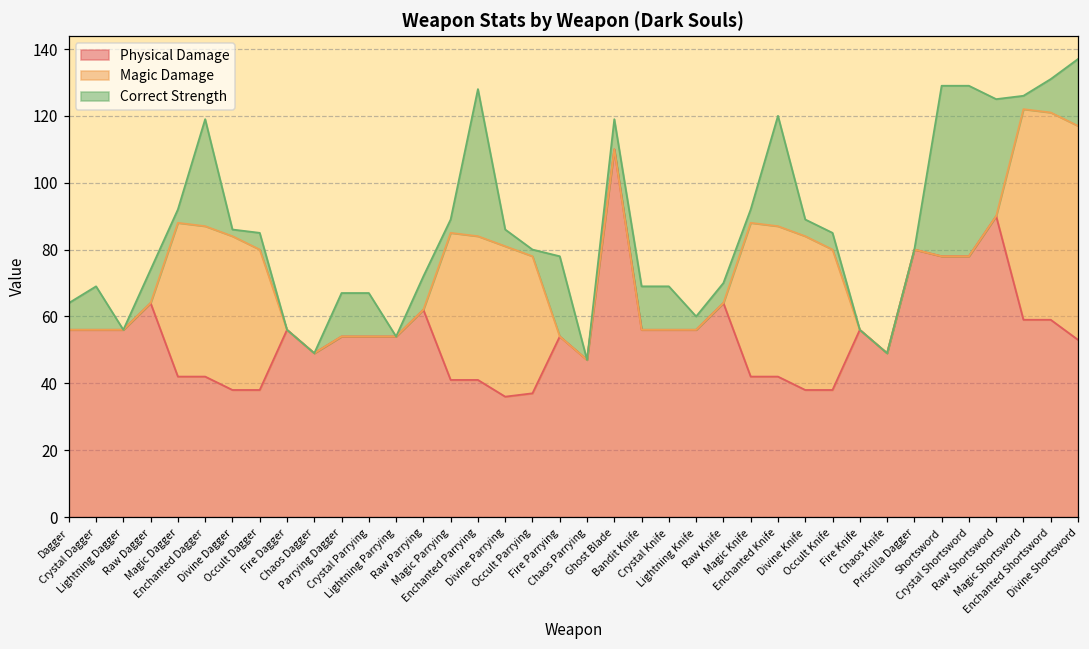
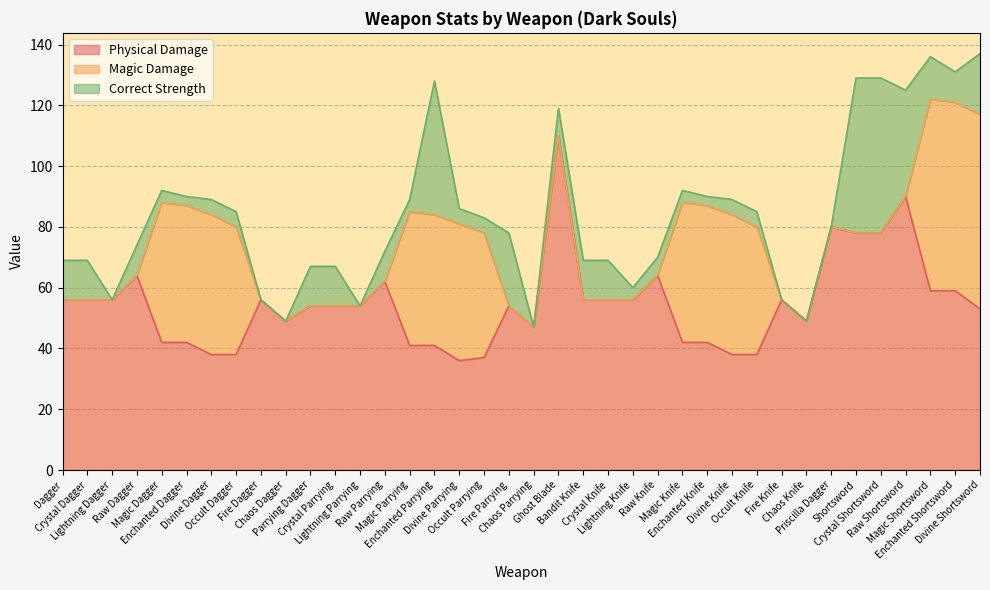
  {
    "Correct Strength": {
-     "Dagger": 8,
+     "Dagger": 13,
      "Crystal Dagger": 13,
      "Raw Dagger": 10,
      "Magic Dagger": 4,
-     "Enchanted Dagger": 32,
-     "Divine Dagger": 2,
+     "Enchanted Dagger": 3,
+     "Divine Dagger": 5,
      "Occult Dagger": 5,
      "Parrying Dagger": 13,
      "Crystal Parrying": 13,
      "Raw Parrying": 10,
      "Magic Parrying": 4,
      "Enchanted Parrying": 44,
      "Divine Parrying": 5,
-     "Occult Parrying": 2,
+     "Occult Parrying": 5,
      "Fire Parrying": 24,
      "Ghost Blade": 9,
      "Bandit Knife": 13,
      "Crystal Knife": 13,
      "Lightning Knife": 4,
      "Raw Knife": 6,
      "Magic Knife": 4,
-     "Enchanted Knife": 33,
+     "Enchanted Knife": 3,
      "Divine Knife": 5,
      "Occult Knife": 5,
      "Shortsword": 51,
      "Crystal Shortsword": 51,
      "Raw Shortsword": 35,
-     "Magic Shortsword": 4,
+     "Magic Shortsword": 14,
      "Enchanted Shortsword": 10,
      "Divine Shortsword": 20
    }
  }
